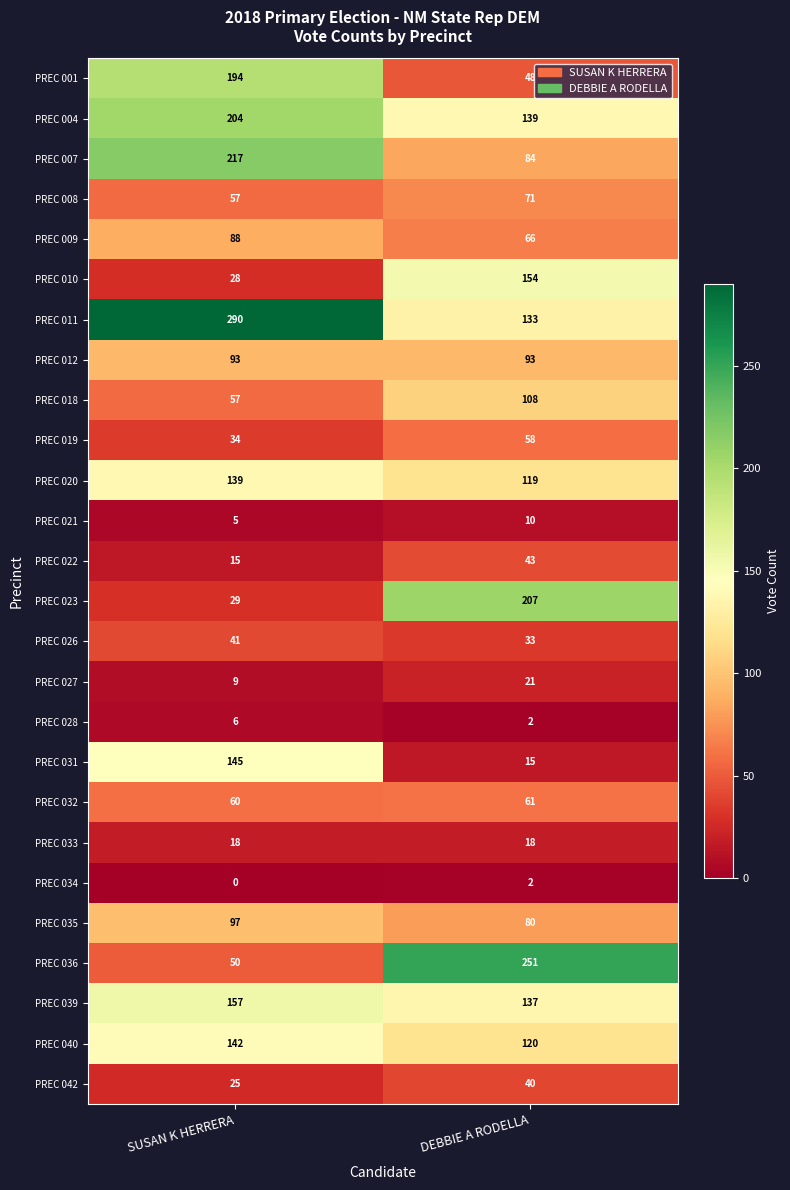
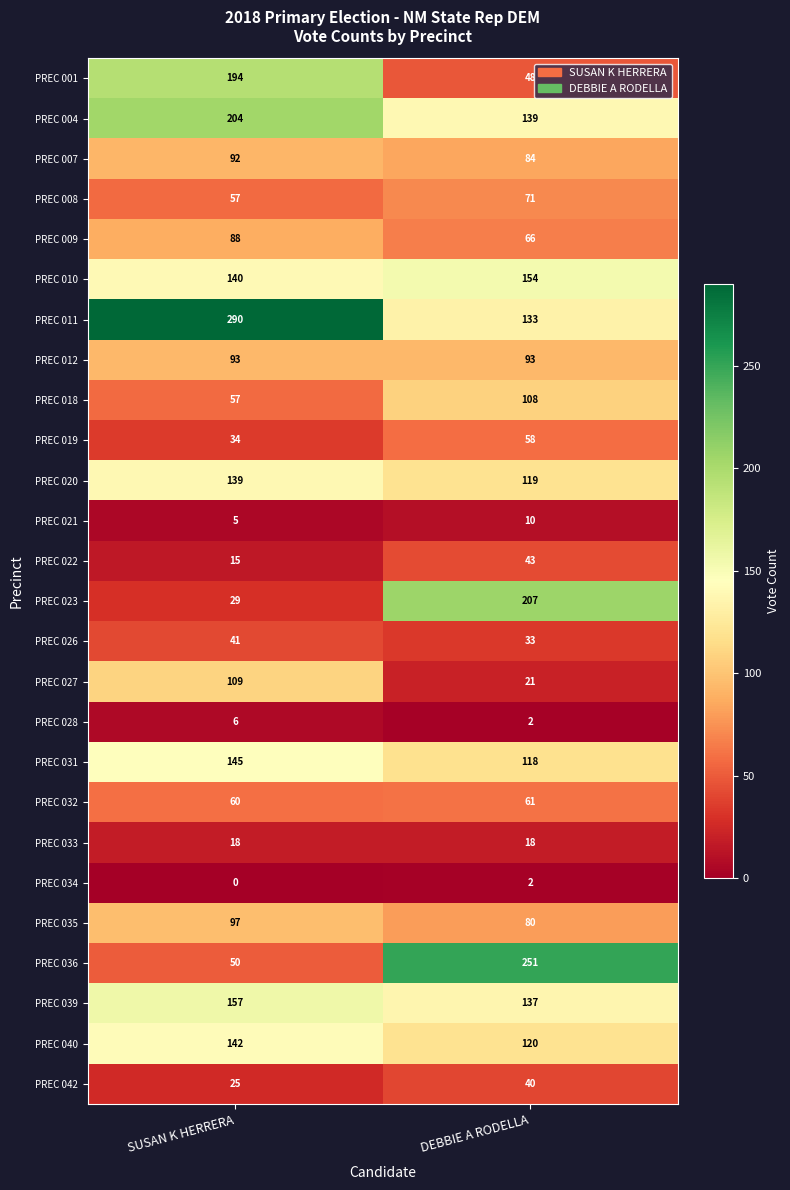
  {
    "PREC 001": {
      "SUSAN K HERRERA": 194
    },
    "PREC 004": {
      "SUSAN K HERRERA": 204,
      "DEBBIE A RODELLA": 139
    },
    "PREC 007": {
-     "SUSAN K HERRERA": 217,
+     "SUSAN K HERRERA": 92,
      "DEBBIE A RODELLA": 84
    },
    "PREC 008": {
      "SUSAN K HERRERA": 57,
      "DEBBIE A RODELLA": 71
    },
    "PREC 009": {
      "SUSAN K HERRERA": 88,
      "DEBBIE A RODELLA": 66
    },
    "PREC 010": {
-     "SUSAN K HERRERA": 28,
+     "SUSAN K HERRERA": 140,
      "DEBBIE A RODELLA": 154
    },
    "PREC 011": {
      "SUSAN K HERRERA": 290,
      "DEBBIE A RODELLA": 133
    },
    "PREC 012": {
      "SUSAN K HERRERA": 93,
      "DEBBIE A RODELLA": 93
    },
    "PREC 018": {
      "SUSAN K HERRERA": 57,
      "DEBBIE A RODELLA": 108
    },
    "PREC 019": {
      "SUSAN K HERRERA": 34,
      "DEBBIE A RODELLA": 58
    },
    "PREC 020": {
      "SUSAN K HERRERA": 139,
      "DEBBIE A RODELLA": 119
    },
    "PREC 021": {
      "SUSAN K HERRERA": 5,
      "DEBBIE A RODELLA": 10
    },
    "PREC 022": {
      "SUSAN K HERRERA": 15,
      "DEBBIE A RODELLA": 43
    },
    "PREC 023": {
      "SUSAN K HERRERA": 29,
      "DEBBIE A RODELLA": 207
    },
    "PREC 026": {
      "SUSAN K HERRERA": 41,
      "DEBBIE A RODELLA": 33
    },
    "PREC 027": {
-     "SUSAN K HERRERA": 9,
+     "SUSAN K HERRERA": 109,
      "DEBBIE A RODELLA": 21
    },
    "PREC 028": {
      "SUSAN K HERRERA": 6,
      "DEBBIE A RODELLA": 2
    },
    "PREC 031": {
      "SUSAN K HERRERA": 145,
-     "DEBBIE A RODELLA": 15
+     "DEBBIE A RODELLA": 118
    },
    "PREC 032": {
      "SUSAN K HERRERA": 60,
      "DEBBIE A RODELLA": 61
    },
    "PREC 033": {
      "SUSAN K HERRERA": 18,
      "DEBBIE A RODELLA": 18
    },
    "PREC 034": {
      "SUSAN K HERRERA": 0,
      "DEBBIE A RODELLA": 2
    },
    "PREC 035": {
      "SUSAN K HERRERA": 97,
      "DEBBIE A RODELLA": 80
    },
    "PREC 036": {
      "SUSAN K HERRERA": 50,
      "DEBBIE A RODELLA": 251
    },
    "PREC 039": {
      "SUSAN K HERRERA": 157,
      "DEBBIE A RODELLA": 137
    },
    "PREC 040": {
      "SUSAN K HERRERA": 142,
      "DEBBIE A RODELLA": 120
    },
    "PREC 042": {
      "SUSAN K HERRERA": 25,
      "DEBBIE A RODELLA": 40
    }
  }
